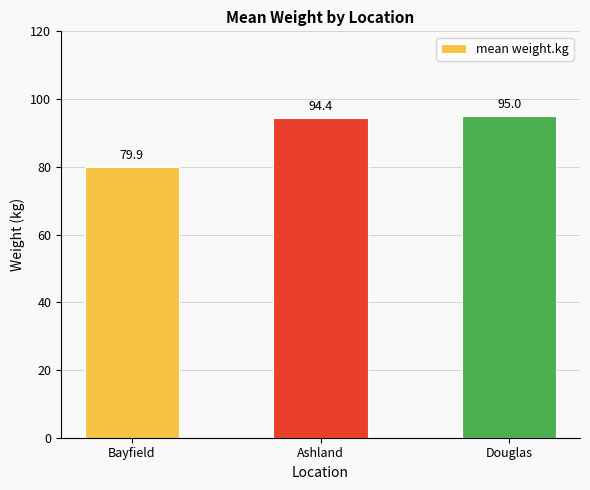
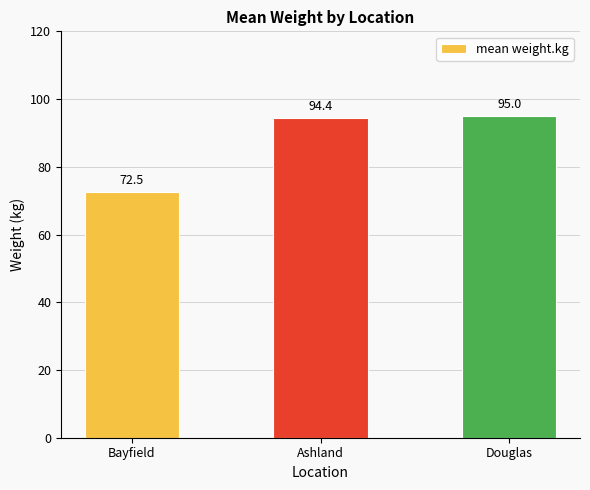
  {
-   "Bayfield": 79.9,
+   "Bayfield": 72.5,
    "Ashland": 94.4,
    "Douglas": 95.0
  }
